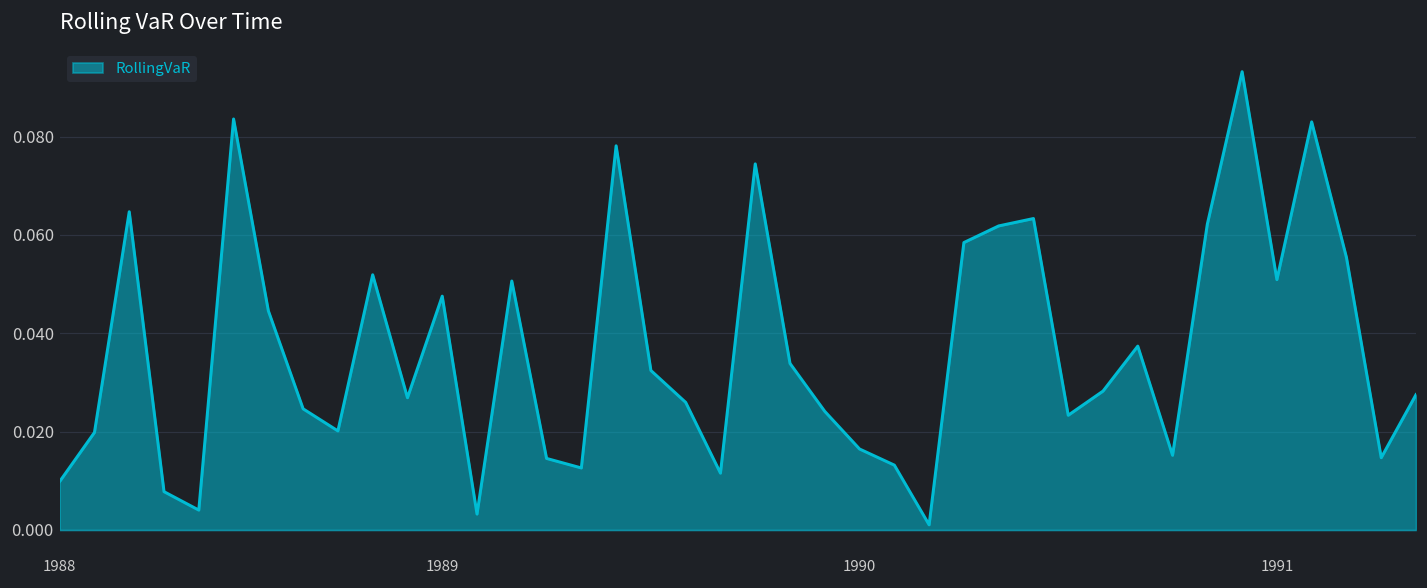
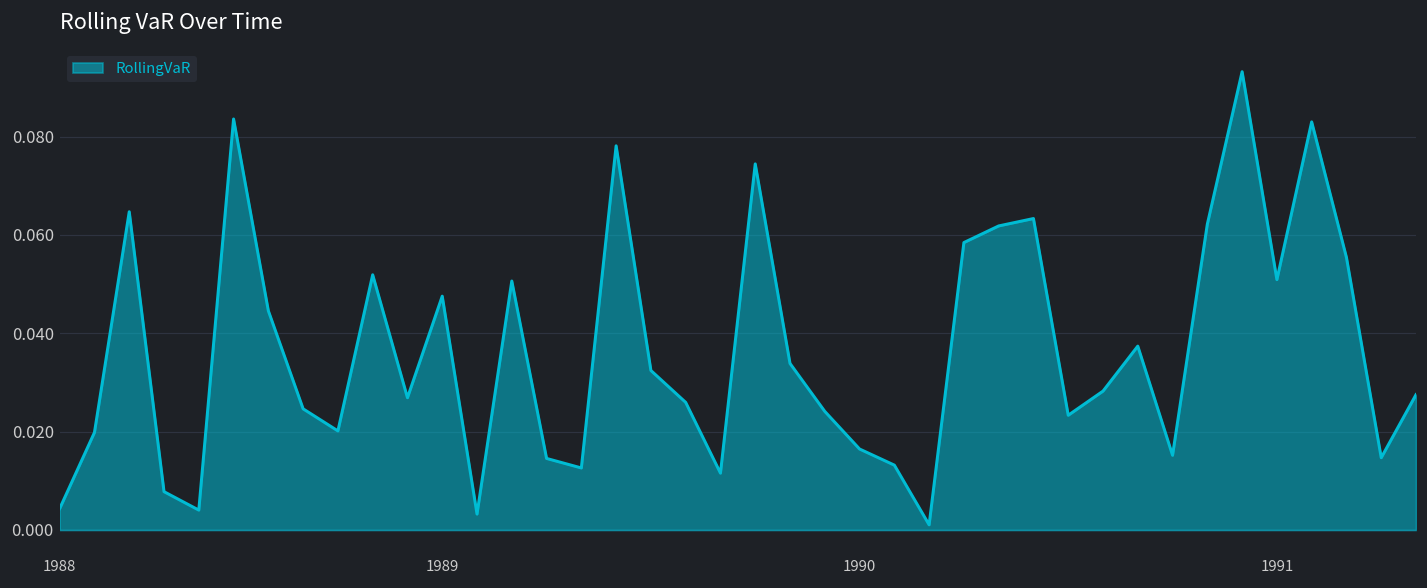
  {
-   "1988": 0.010,
+   "1988": 0.004,
    "1989": 0.048,
    "1990": 0.016,
    "1991": 0.051
  }
